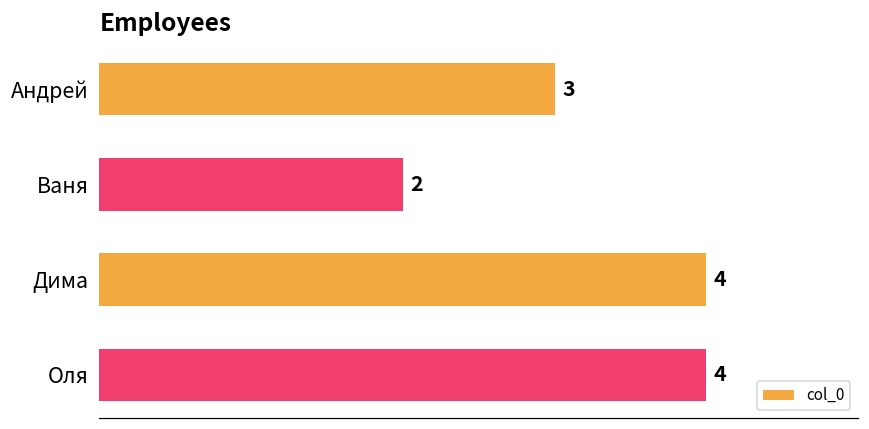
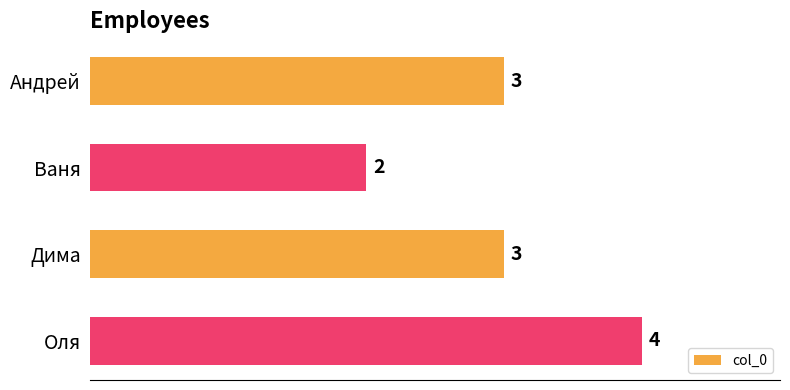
  {
    "Андрей": 3,
    "Ваня": 2,
-   "Дима": 4,
+   "Дима": 3,
    "Оля": 4
  }
